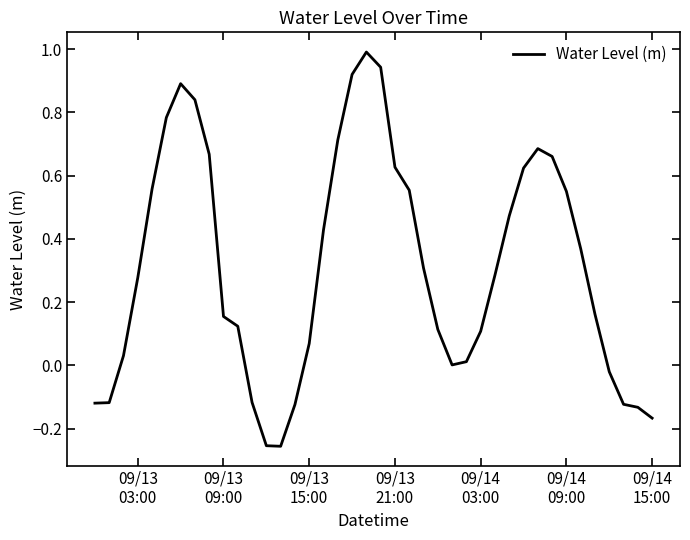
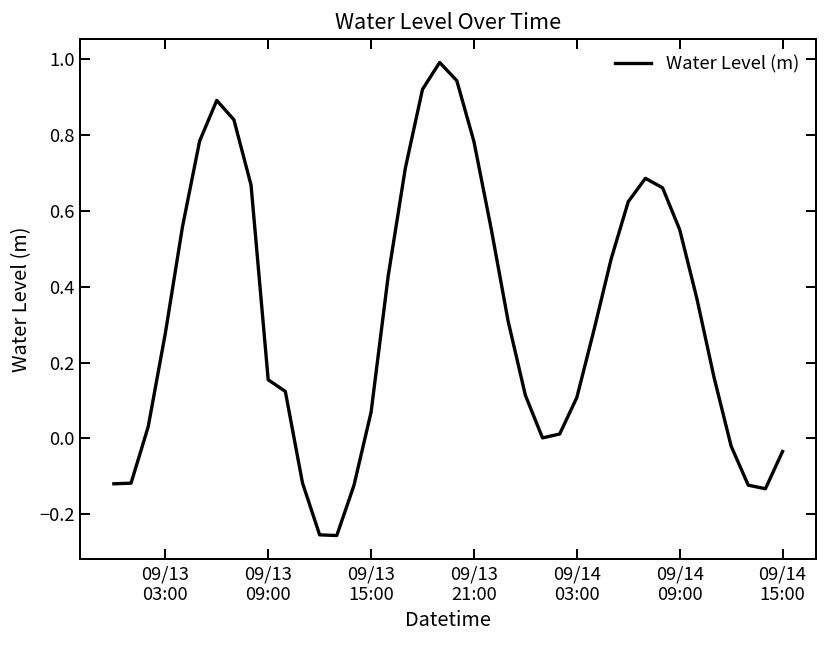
  {
    "09/13 03:00": 0.28,
    "09/13 09:00": 0.15,
    "09/13 15:00": 0.07,
-   "09/13 21:00": 0.63,
+   "09/13 21:00": 0.78,
    "09/14 03:00": 0.11,
    "09/14 09:00": 0.55,
-   "09/14 15:00": -0.17
+   "09/14 15:00": -0.03
  }
